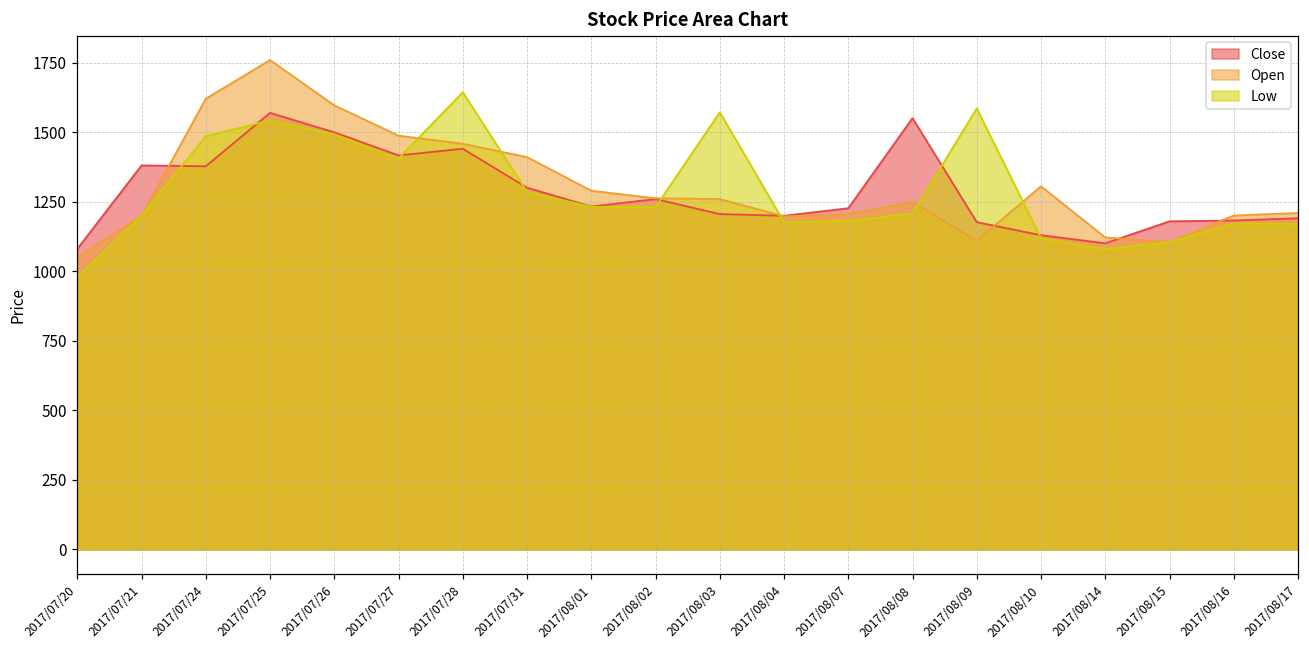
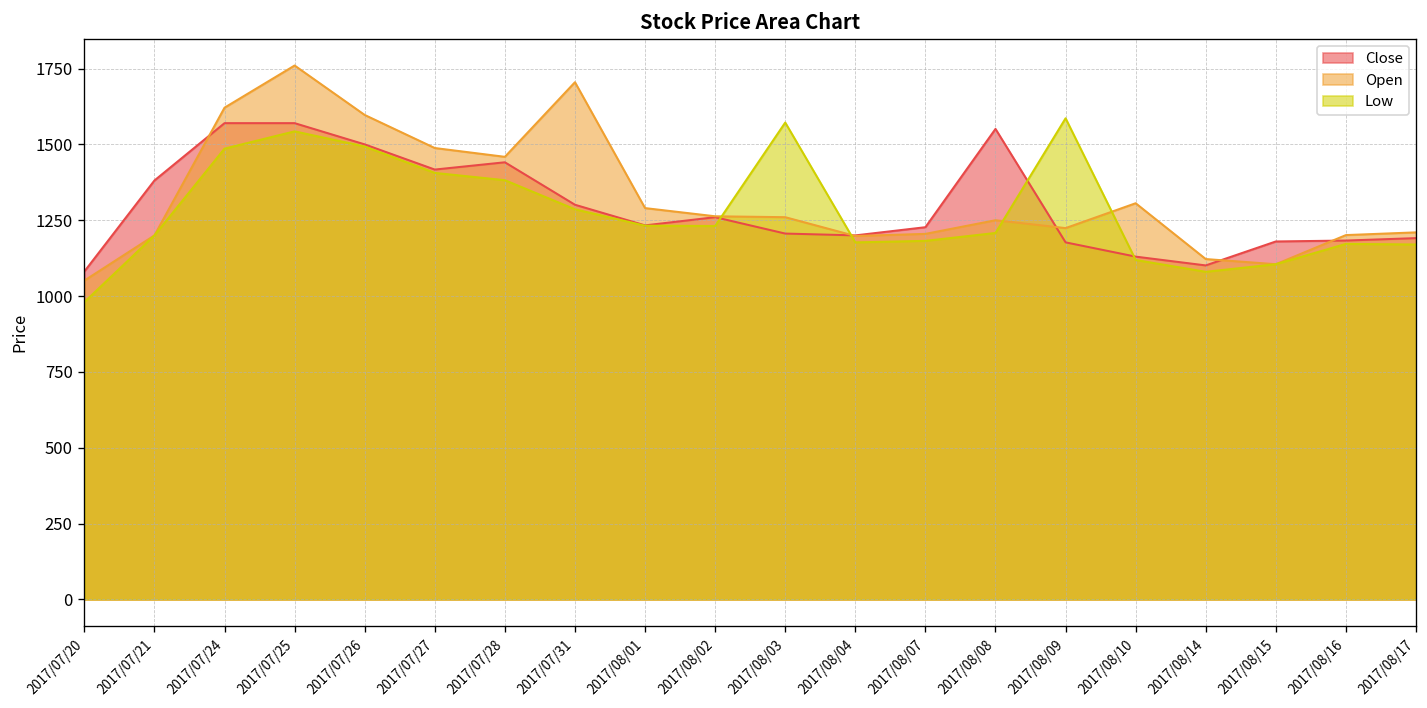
  {
    "Close": {
      "2017/07/20": 1080,
      "2017/07/21": 1380,
-     "2017/07/24": 1380,
+     "2017/07/24": 1570,
      "2017/07/25": 1570,
      "2017/07/27": 1420,
      "2017/07/28": 1440,
      "2017/07/31": 1300,
      "2017/08/03": 1210,
      "2017/08/07": 1230,
      "2017/08/08": 1550,
      "2017/08/09": 1180,
      "2017/08/10": 1130,
      "2017/08/14": 1100,
      "2017/08/15": 1180,
      "2017/08/16": 1180,
      "2017/08/17": 1190
    },
    "Open": {
      "2017/07/20": 1050,
      "2017/07/24": 1620,
      "2017/07/25": 1760,
      "2017/07/26": 1600,
      "2017/07/27": 1490,
      "2017/07/28": 1460,
-     "2017/07/31": 1410,
+     "2017/07/31": 1710,
      "2017/08/01": 1290,
      "2017/08/03": 1260,
      "2017/08/07": 1210,
      "2017/08/08": 1250,
-     "2017/08/09": 1110,
+     "2017/08/09": 1220,
      "2017/08/10": 1310,
      "2017/08/14": 1120,
      "2017/08/16": 1200,
      "2017/08/17": 1210
    },
    "Low": {
      "2017/07/20": 980,
      "2017/07/24": 1490,
      "2017/07/25": 1540,
      "2017/07/27": 1410,
-     "2017/07/28": 1640,
+     "2017/07/28": 1380,
      "2017/07/31": 1290,
      "2017/08/02": 1230,
      "2017/08/03": 1570,
      "2017/08/04": 1180,
      "2017/08/07": 1180,
      "2017/08/08": 1210,
      "2017/08/09": 1590,
      "2017/08/10": 1120,
      "2017/08/14": 1080,
      "2017/08/16": 1170,
      "2017/08/17": 1170
    }
  }
